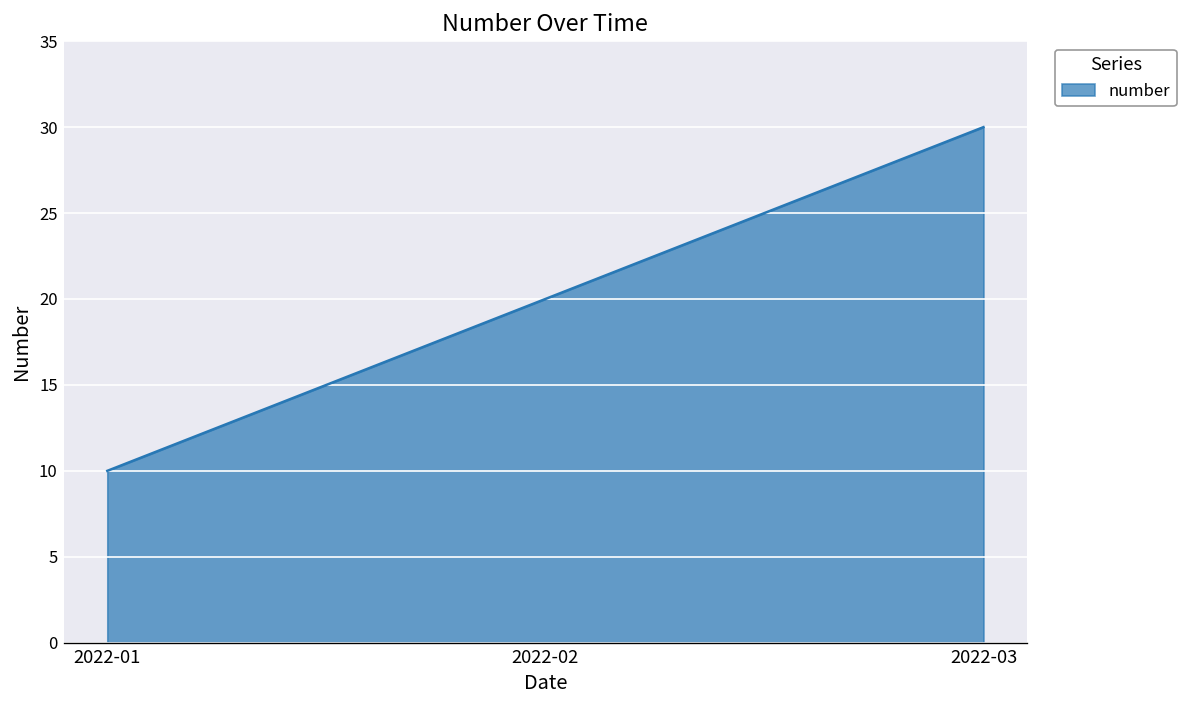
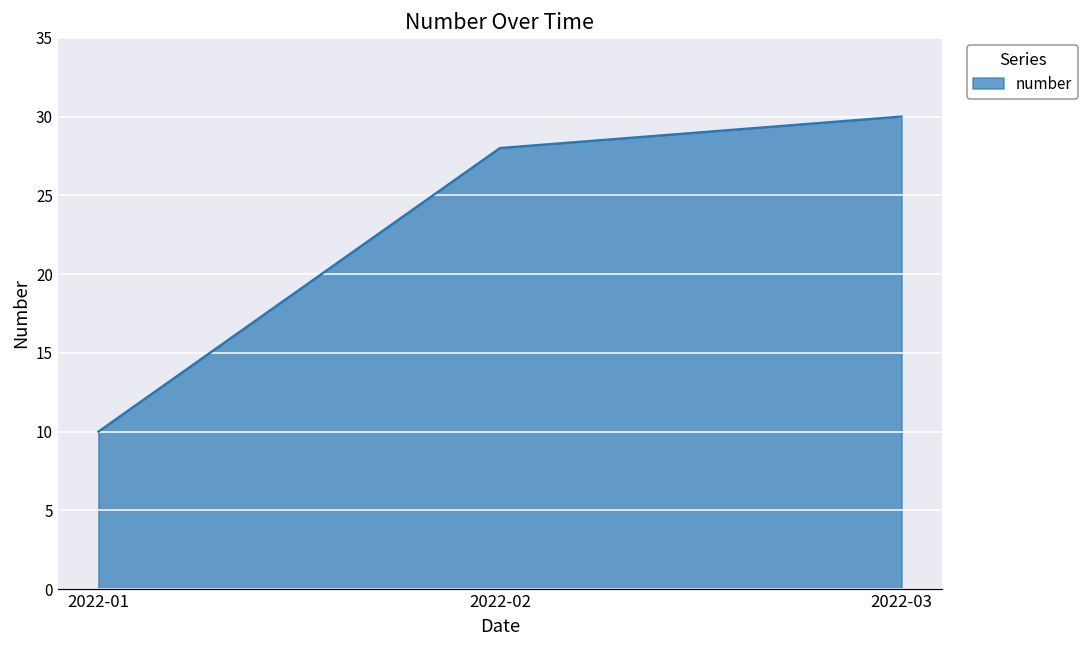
  {
    "2022-01": 10,
-   "2022-02": 20,
+   "2022-02": 28,
    "2022-03": 30
  }
